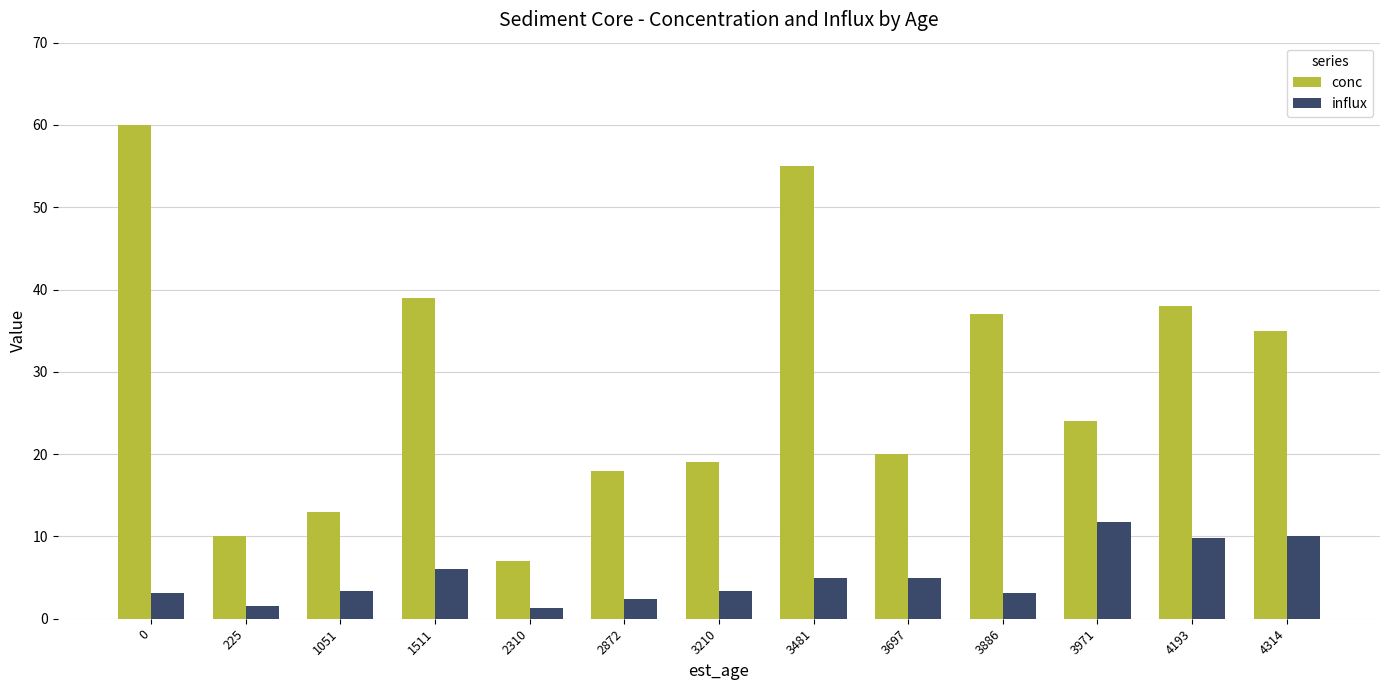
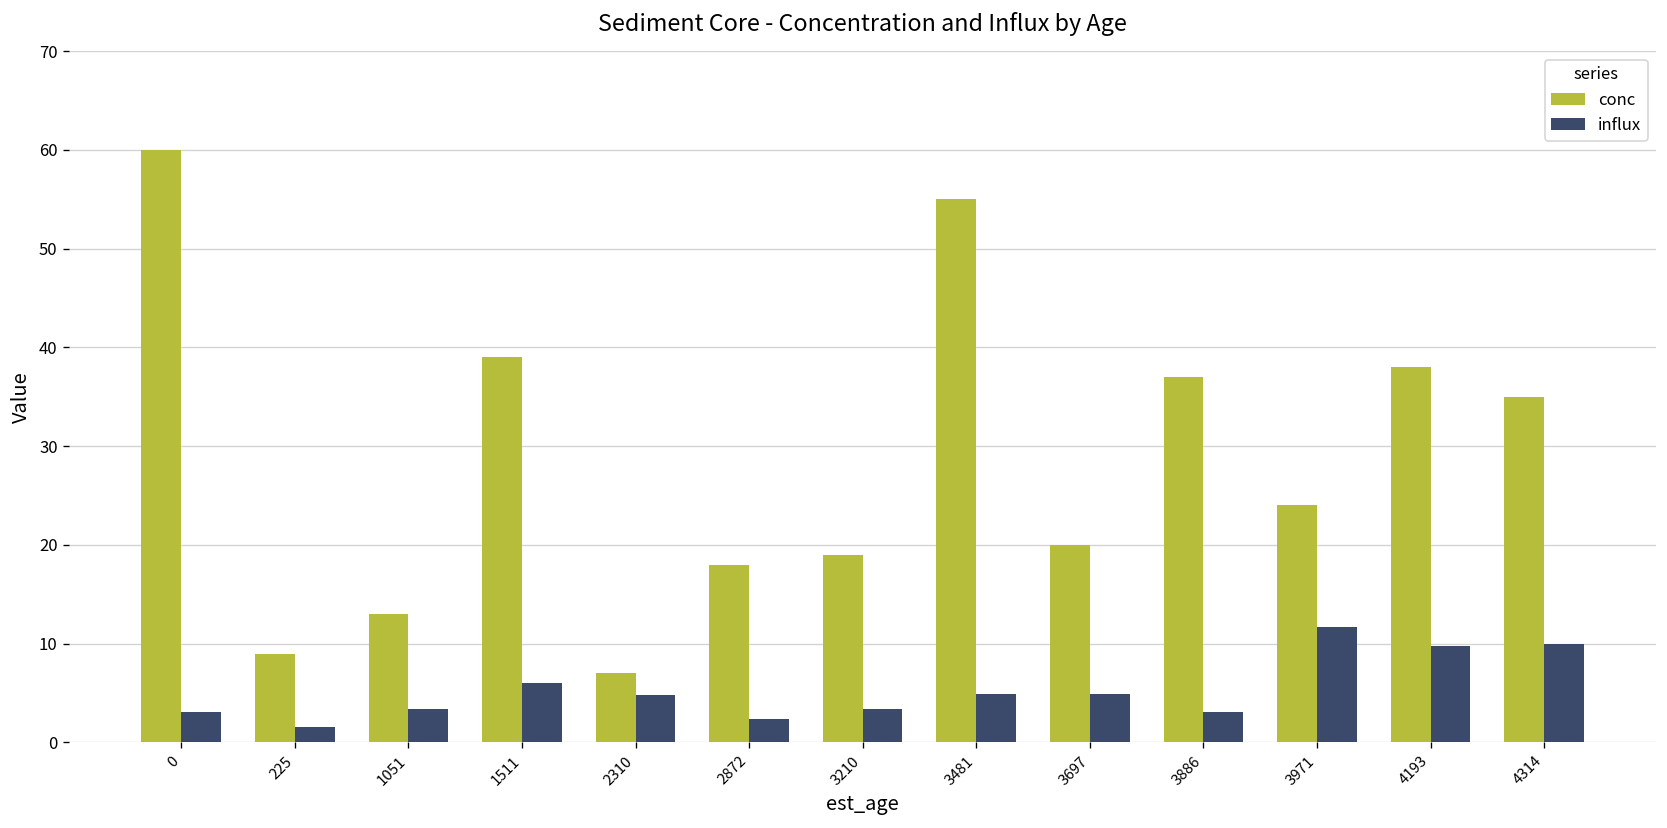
  {
    "conc": {
      "0": 60,
-     "225": 10,
+     "225": 9,
      "1051": 13,
      "1511": 39,
      "2310": 7,
      "2872": 18,
      "3210": 19,
      "3481": 55,
      "3697": 20,
      "3886": 37,
      "3971": 24,
      "4193": 38,
      "4314": 35
    },
    "influx": {
      "0": 3,
      "225": 2,
      "1051": 3,
      "1511": 6,
-     "2310": 1,
+     "2310": 5,
      "2872": 2,
      "3210": 3,
      "3481": 5,
      "3697": 5,
      "3886": 3,
      "3971": 12,
      "4193": 10,
      "4314": 10
    }
  }
